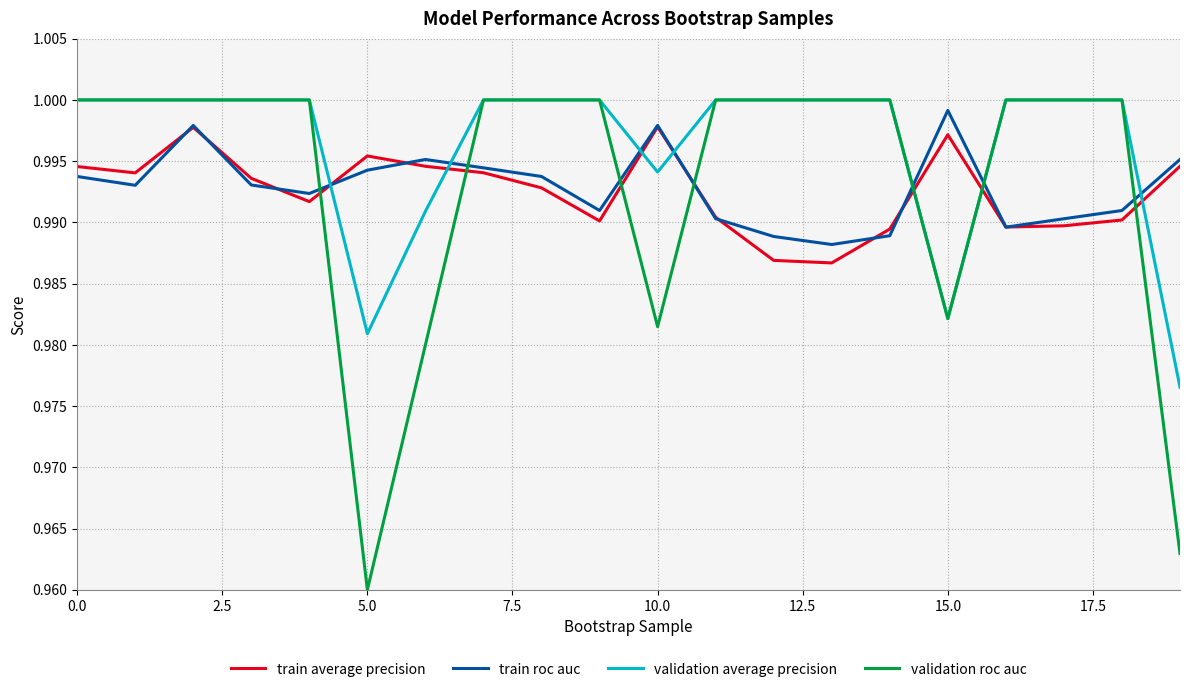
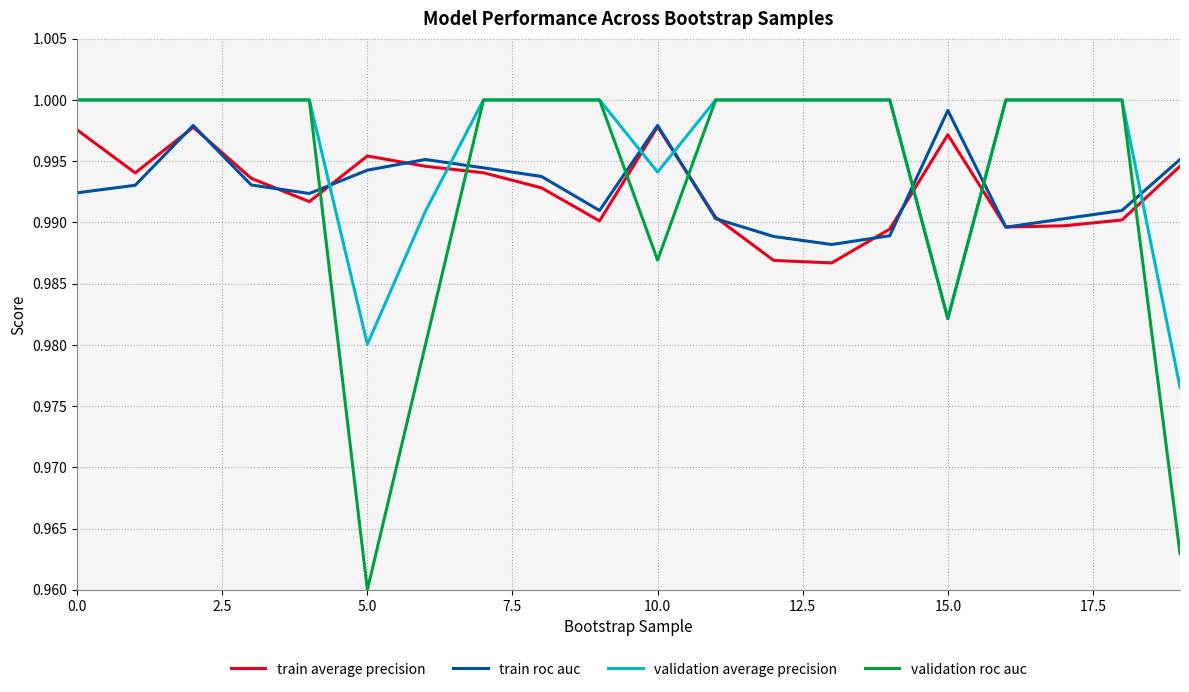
  {
    "train average precision": {
-     "0.0": 0.9946,
+     "0.0": 0.9976,
      "5.0": 0.9954,
      "15.0": 0.9972
    },
    "train roc auc": {
-     "0.0": 0.9937,
+     "0.0": 0.9924,
      "5.0": 0.9943,
      "15.0": 0.9991
    },
    "validation average precision": {
-     "5.0": 0.9809,
+     "5.0": 0.9800,
      "10.0": 0.9941
    },
    "validation roc auc": {
      "5.0": 0.9600,
-     "10.0": 0.9815
+     "10.0": 0.9869
    }
  }
